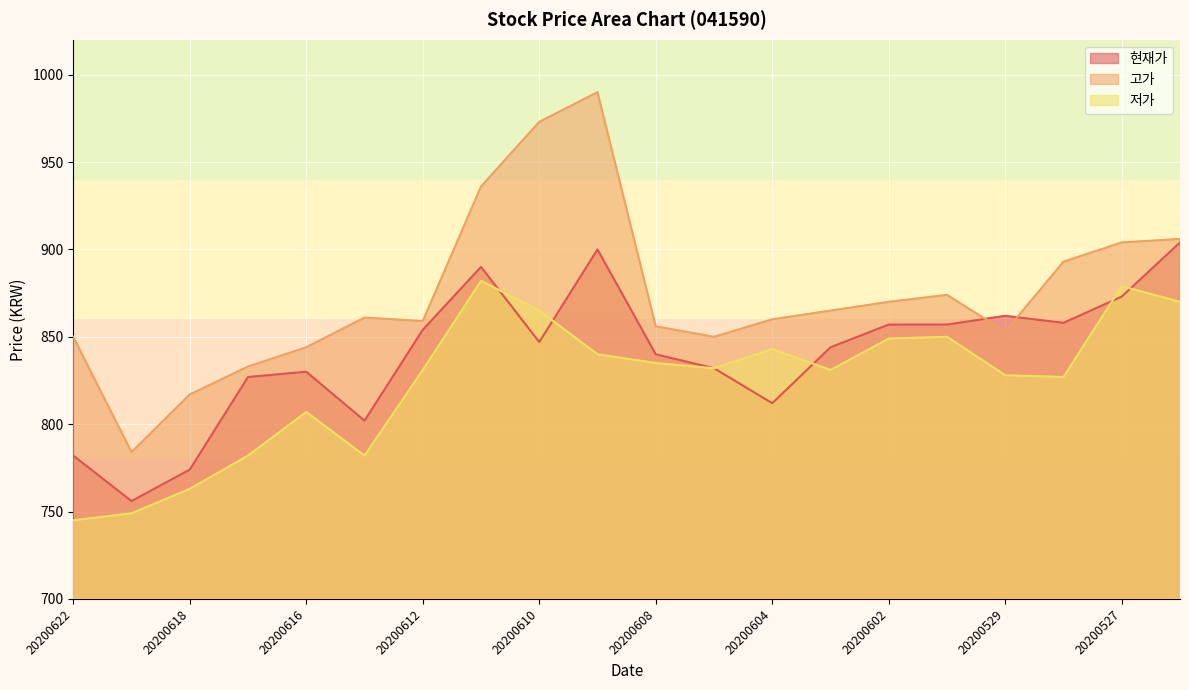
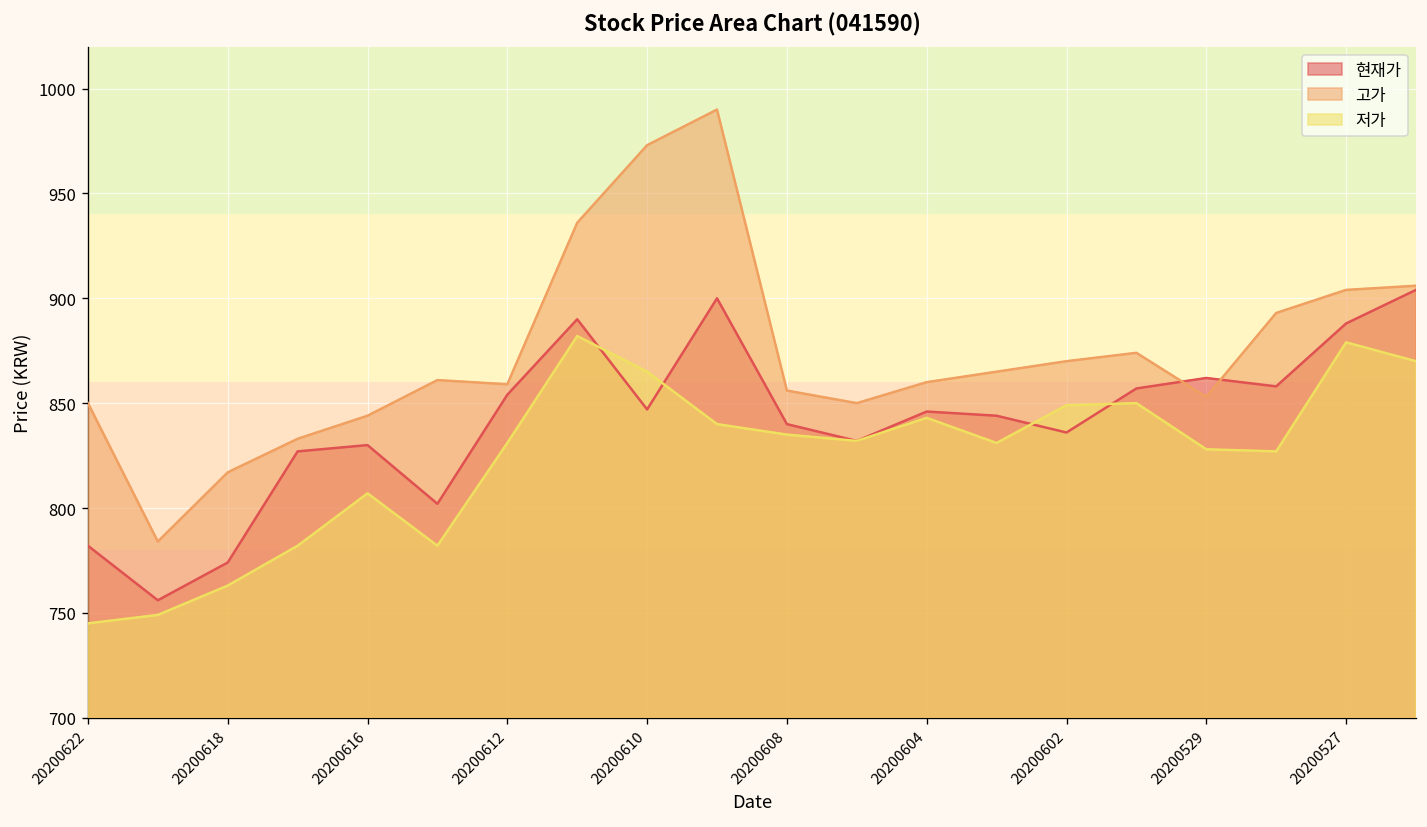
  {
    "현재가": {
      "20200622": 782,
      "20200618": 774,
      "20200616": 830,
      "20200612": 854,
      "20200610": 847,
      "20200608": 840,
-     "20200604": 812,
-     "20200602": 857,
+     "20200604": 846,
+     "20200602": 836,
      "20200529": 862,
-     "20200527": 873
+     "20200527": 888
    }
  }
